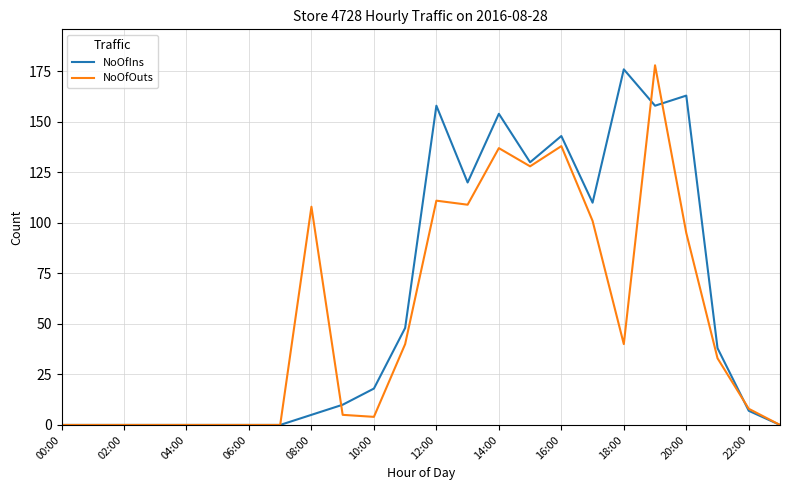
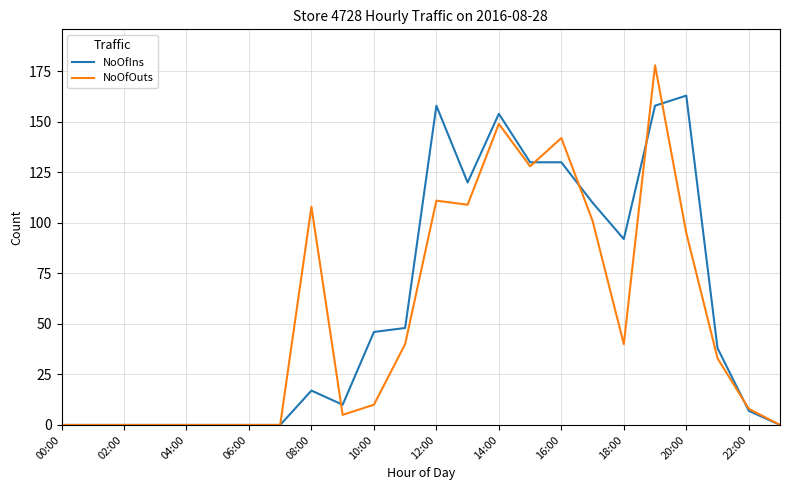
  {
    "NoOfIns": {
-     "08:00": 5,
-     "10:00": 18,
+     "08:00": 17,
+     "10:00": 46,
      "12:00": 158,
      "14:00": 154,
-     "16:00": 143,
-     "18:00": 176,
+     "16:00": 130,
+     "18:00": 92,
      "20:00": 163
    },
    "NoOfOuts": {
      "08:00": 108,
-     "10:00": 4,
+     "10:00": 10,
      "12:00": 111,
-     "14:00": 137,
-     "16:00": 138,
+     "14:00": 149,
+     "16:00": 142,
      "18:00": 40,
      "20:00": 95
    }
  }
